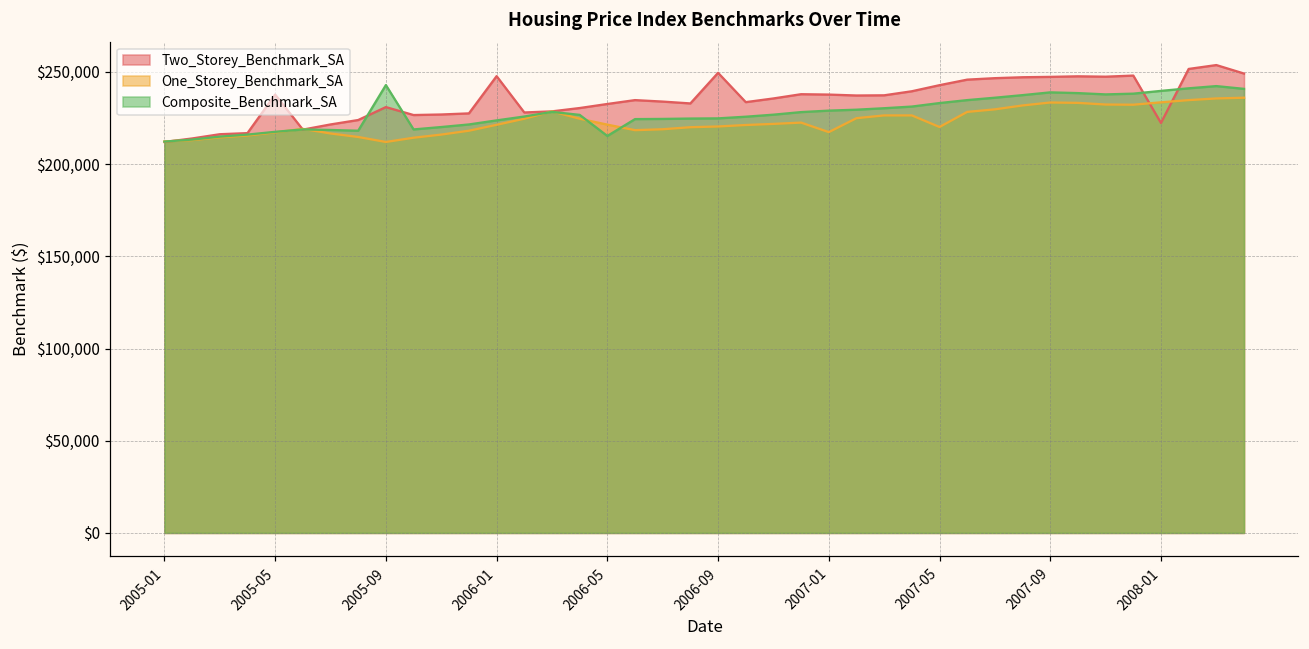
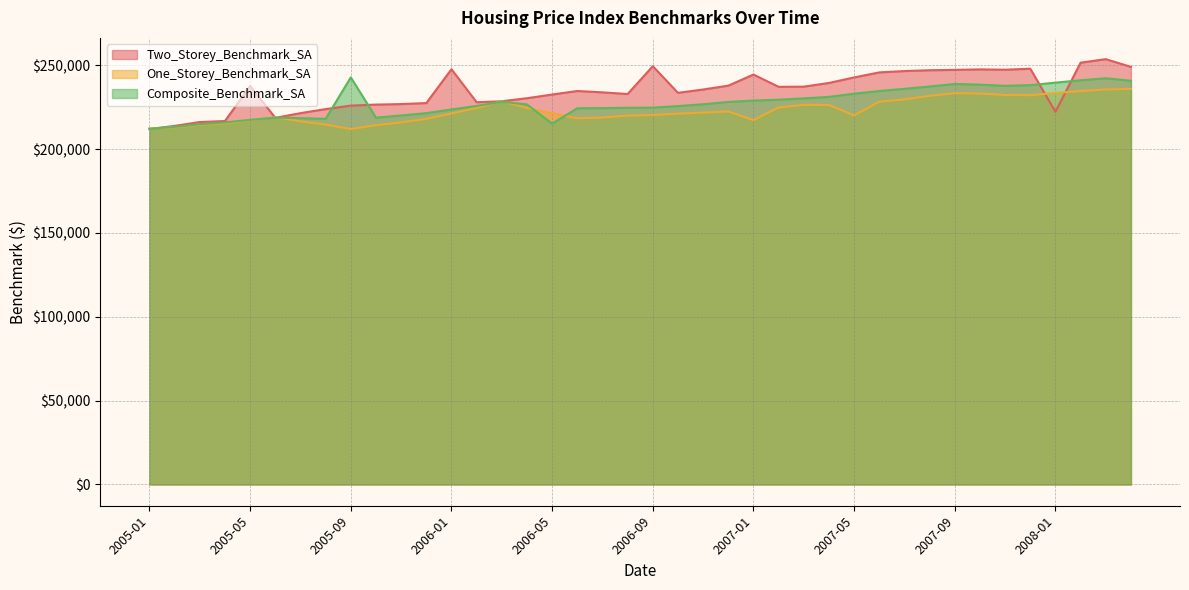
  {
    "Two_Storey_Benchmark_SA": {
-     "2005-09": "$231,000",
+     "2005-09": "$226,000",
      "2006-01": "$248,000",
      "2006-05": "$233,000",
      "2006-09": "$249,000",
-     "2007-01": "$238,000",
+     "2007-01": "$245,000",
      "2007-05": "$243,000",
      "2007-09": "$247,000",
      "2008-01": "$222,000"
    },
    "One_Storey_Benchmark_SA": {
      "2005-09": "$212,000",
      "2006-01": "$221,000",
      "2006-05": "$221,000",
      "2006-09": "$220,000",
      "2007-01": "$217,000",
      "2007-05": "$220,000",
      "2007-09": "$233,000",
      "2008-01": "$234,000"
    },
    "Composite_Benchmark_SA": {
      "2005-09": "$243,000",
      "2006-01": "$224,000",
      "2006-05": "$215,000",
      "2006-09": "$225,000",
      "2007-01": "$229,000",
      "2007-05": "$233,000",
      "2007-09": "$239,000",
      "2008-01": "$240,000"
    }
  }
